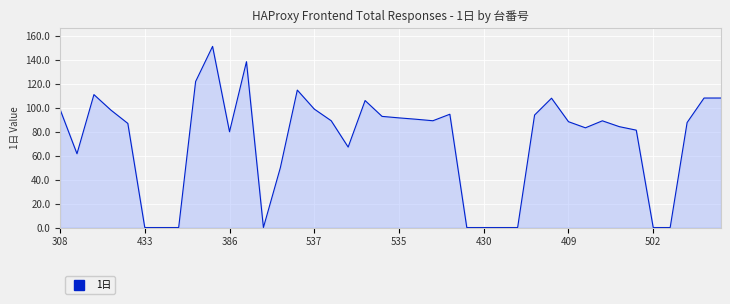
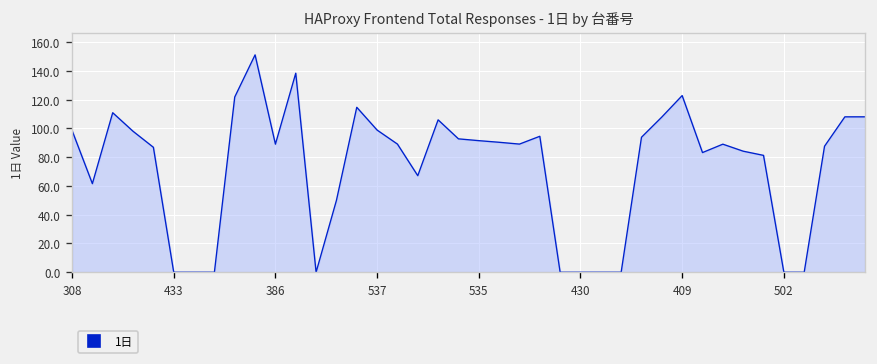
  {
    "308": 99,
    "433": 0,
-   "386": 80,
+   "386": 89,
    "537": 99,
    "535": 92,
    "430": 0,
-   "409": 88,
+   "409": 123,
    "502": 0
  }
